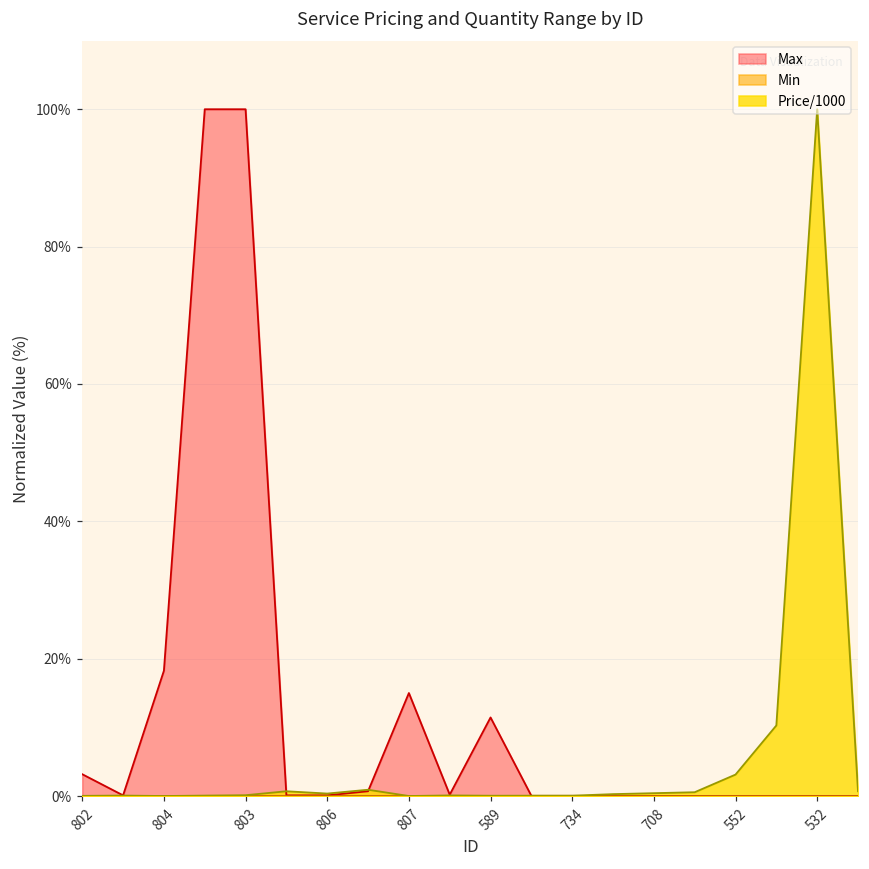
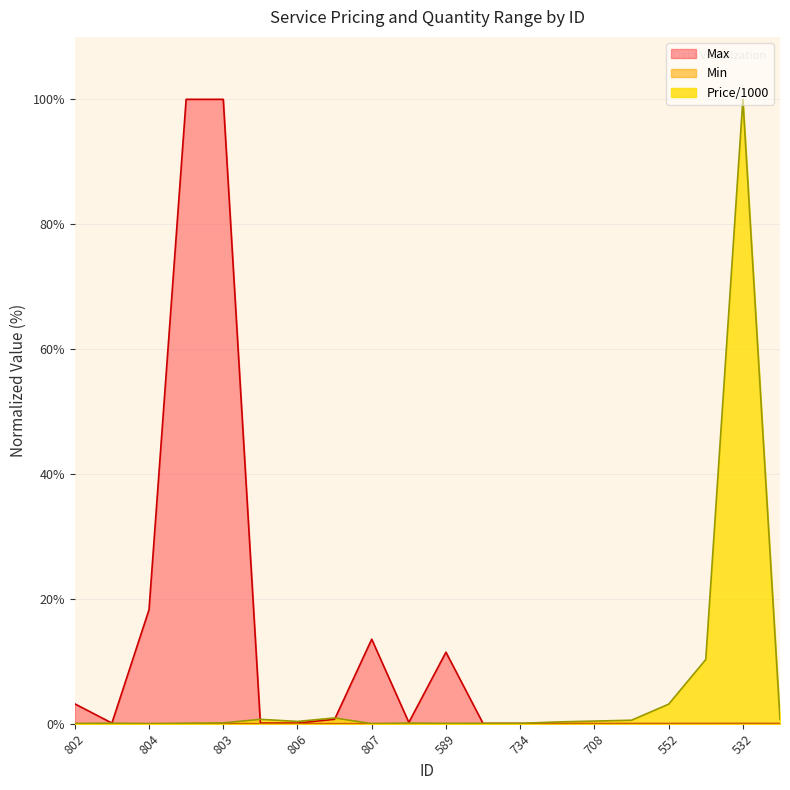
  {
    "Max": {
      "802": "3%",
      "804": "18%",
      "803": "100%",
-     "807": "15%",
+     "807": "14%",
      "589": "11%"
    }
  }
